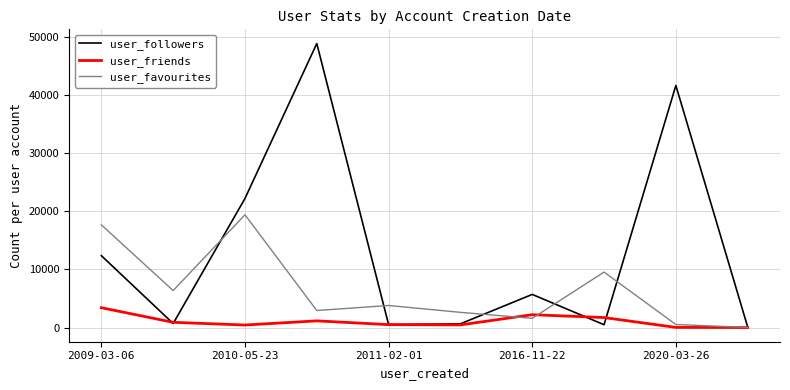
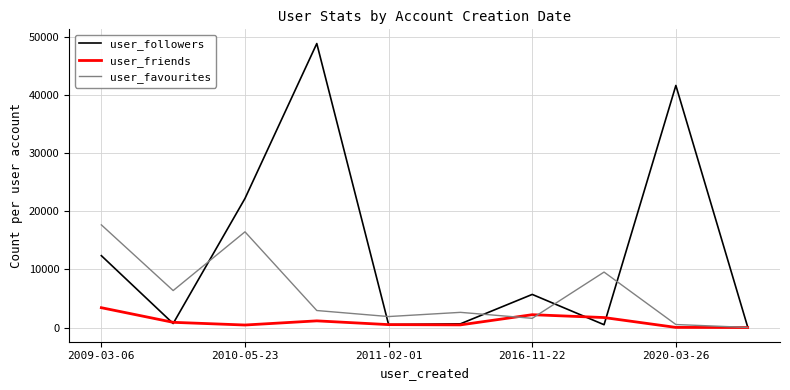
  {
    "user_followers": {
      "2009-03-06": 12000,
      "2010-05-23": 22000
    },
    "user_friends": {
      "2009-03-06": 3000,
      "2010-05-23": 0
    },
    "user_favourites": {
      "2009-03-06": 18000,
-     "2010-05-23": 19000,
-     "2011-02-01": 4000
+     "2010-05-23": 16000,
+     "2011-02-01": 2000
    }
  }
